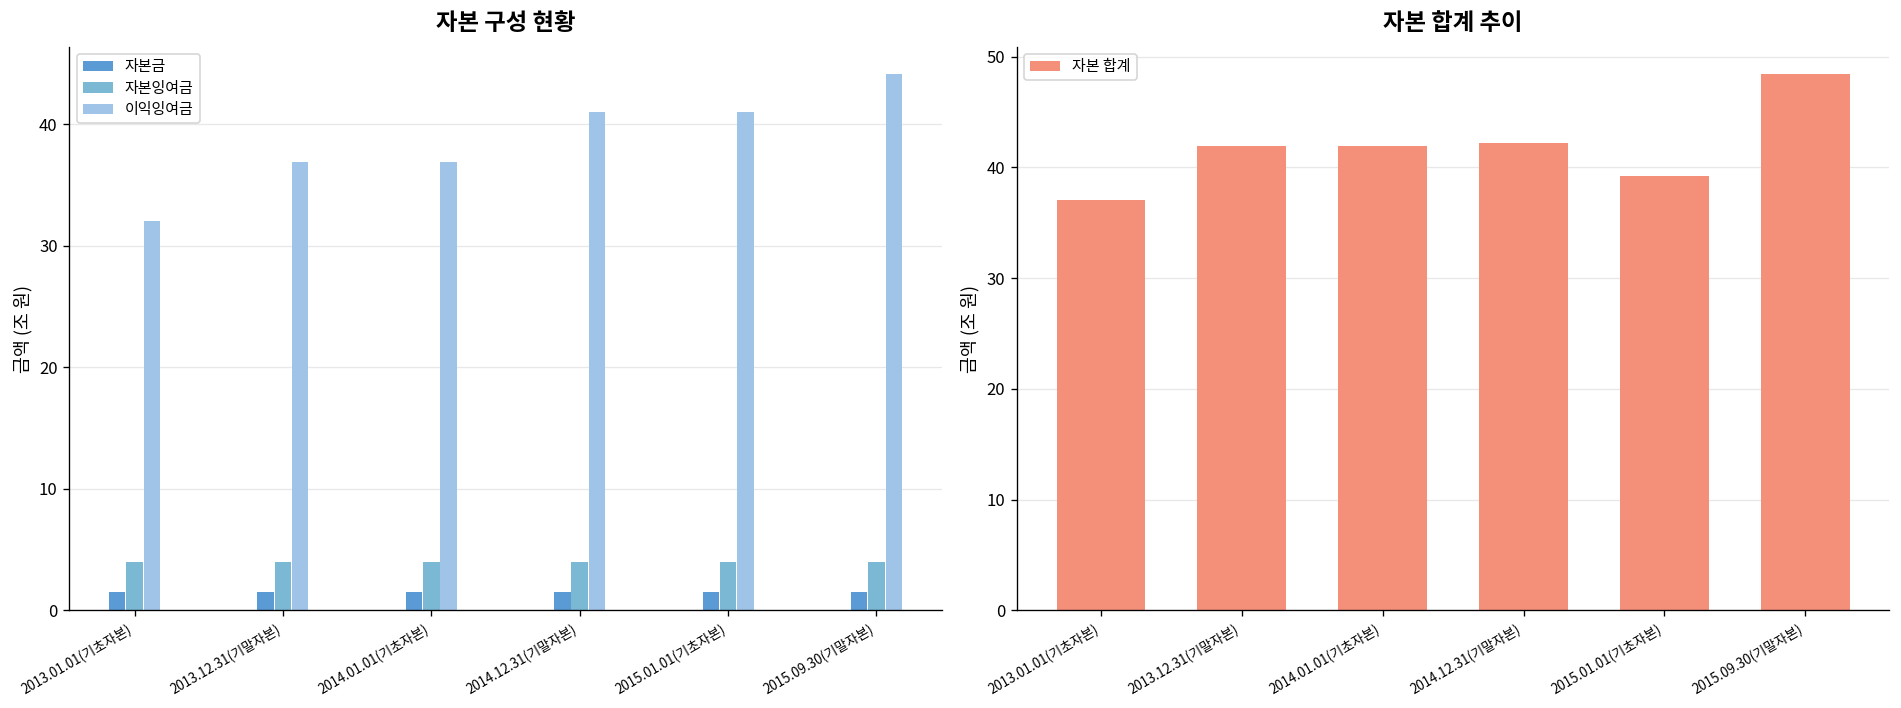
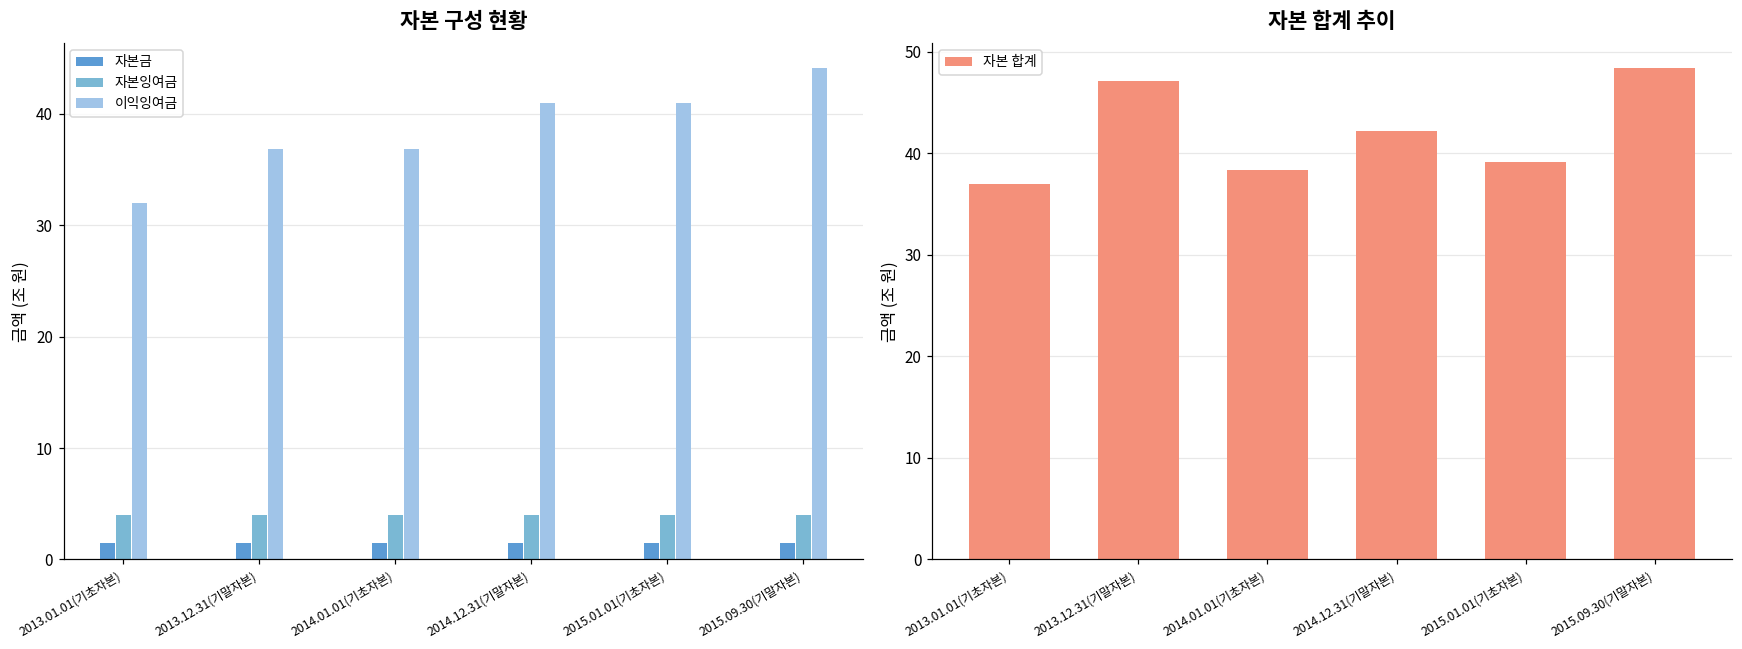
  {
    "자본 합계 추이": {
      "2013.01.01(기초자본)": 37,
-     "2013.12.31(기말자본)": 42,
-     "2014.01.01(기초자본)": 42,
+     "2013.12.31(기말자본)": 47,
+     "2014.01.01(기초자본)": 38,
      "2014.12.31(기말자본)": 42,
      "2015.01.01(기초자본)": 39,
      "2015.09.30(기말자본)": 48
    }
  }
